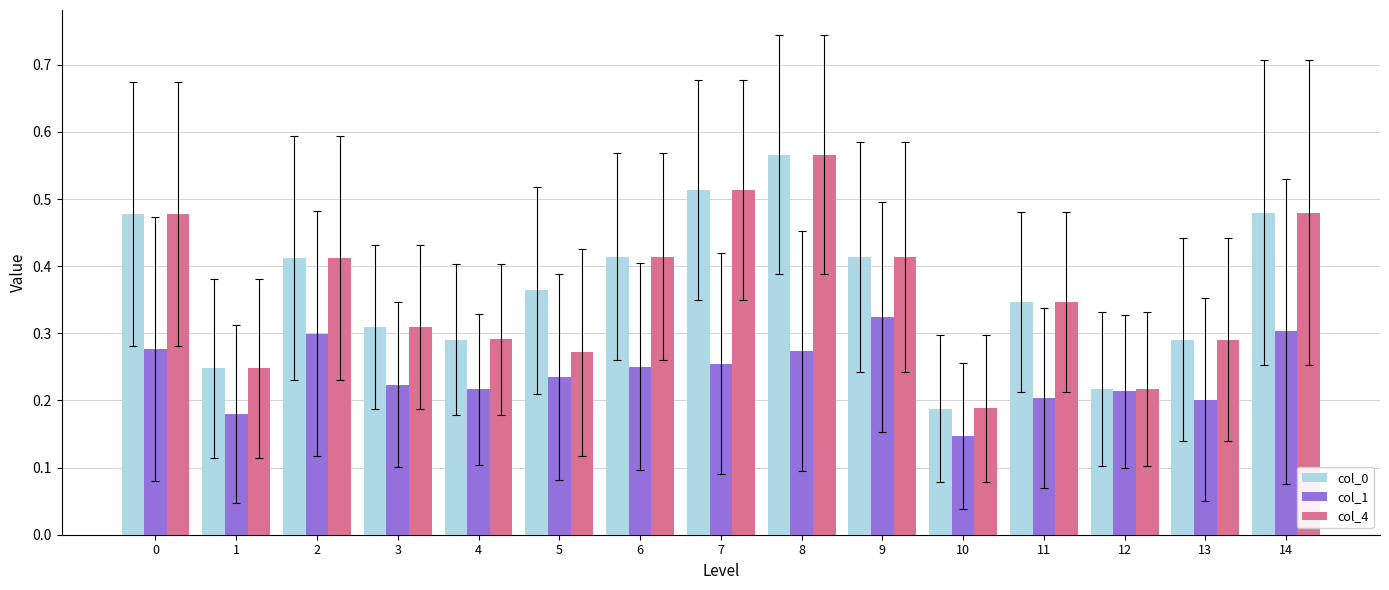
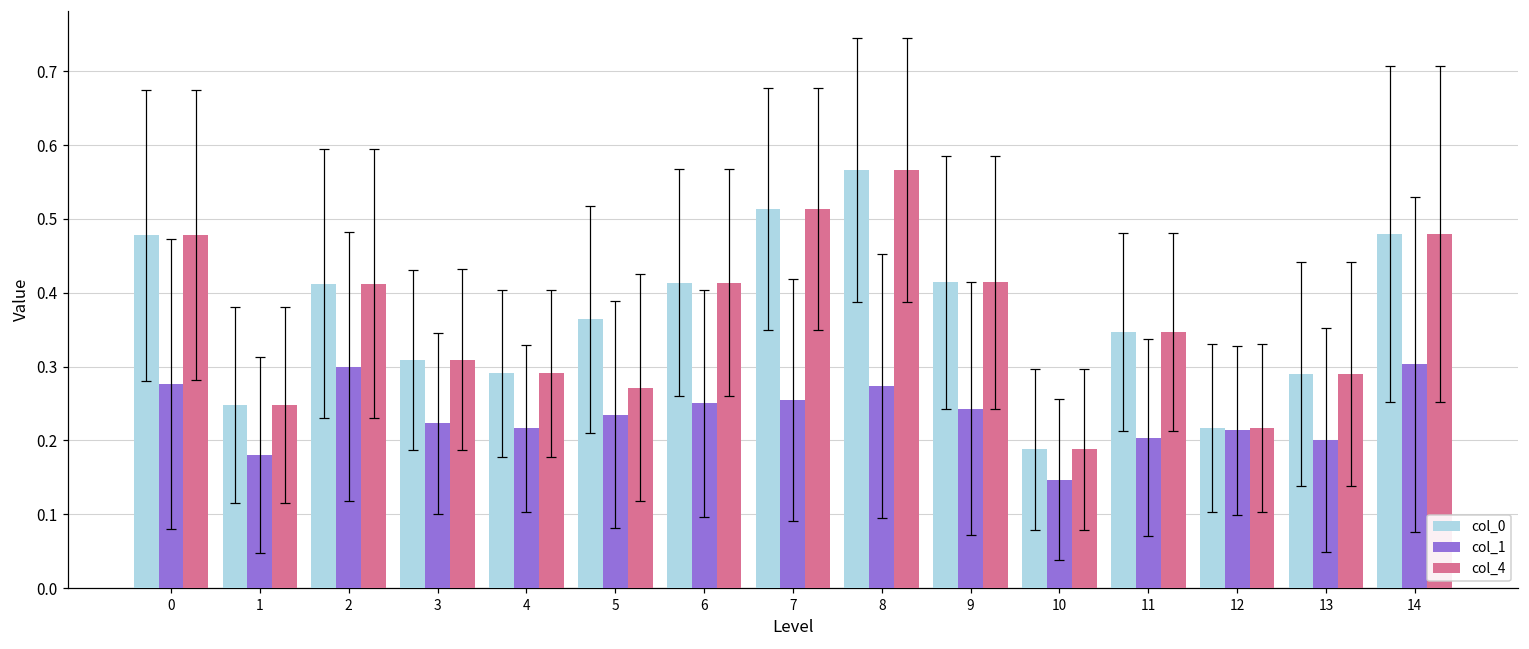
  {
    "col_0": {
      "0": 0.48,
      "1": 0.25,
      "2": 0.41,
      "3": 0.31,
      "4": 0.29,
      "5": 0.36,
      "6": 0.41,
      "7": 0.51,
      "8": 0.57,
      "9": 0.41,
      "10": 0.19,
      "11": 0.35,
      "12": 0.22,
      "13": 0.29,
      "14": 0.48
    },
    "col_1": {
      "0": 0.28,
      "1": 0.18,
      "2": 0.30,
      "3": 0.22,
      "4": 0.22,
      "5": 0.23,
      "6": 0.25,
      "7": 0.25,
      "8": 0.27,
-     "9": 0.32,
+     "9": 0.24,
      "10": 0.15,
      "11": 0.20,
      "12": 0.21,
      "13": 0.20,
      "14": 0.30
    },
    "col_4": {
      "0": 0.48,
      "1": 0.25,
      "2": 0.41,
      "3": 0.31,
      "4": 0.29,
      "5": 0.27,
      "6": 0.41,
      "7": 0.51,
      "8": 0.57,
      "9": 0.41,
      "10": 0.19,
      "11": 0.35,
      "12": 0.22,
      "13": 0.29,
      "14": 0.48
    }
  }
